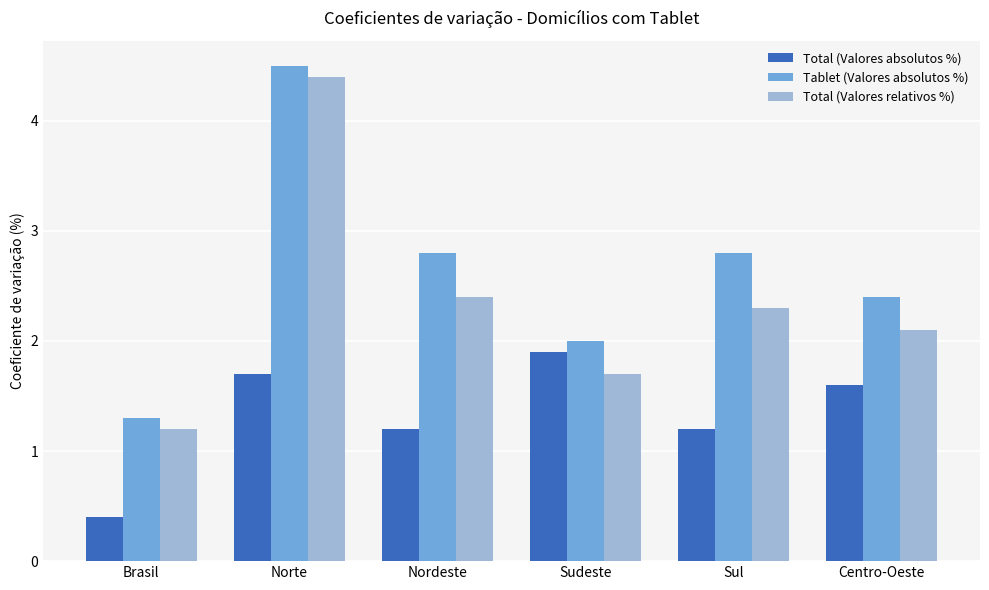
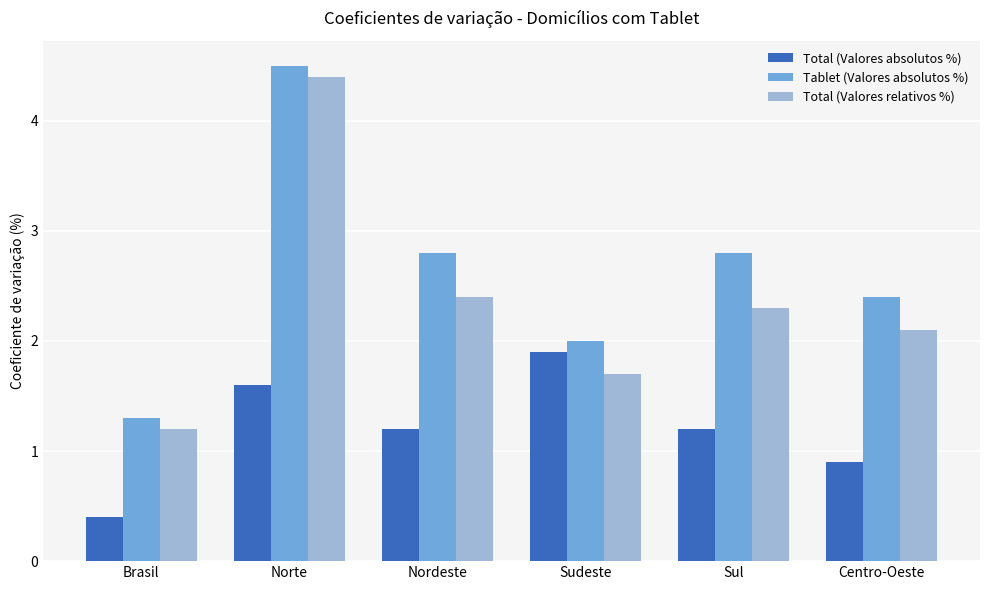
  {
    "Total (Valores absolutos %)": {
      "Brasil": 0.4,
-     "Norte": 1.7,
+     "Norte": 1.6,
      "Nordeste": 1.2,
      "Sudeste": 1.9,
      "Sul": 1.2,
-     "Centro-Oeste": 1.6
+     "Centro-Oeste": 0.9
    }
  }
